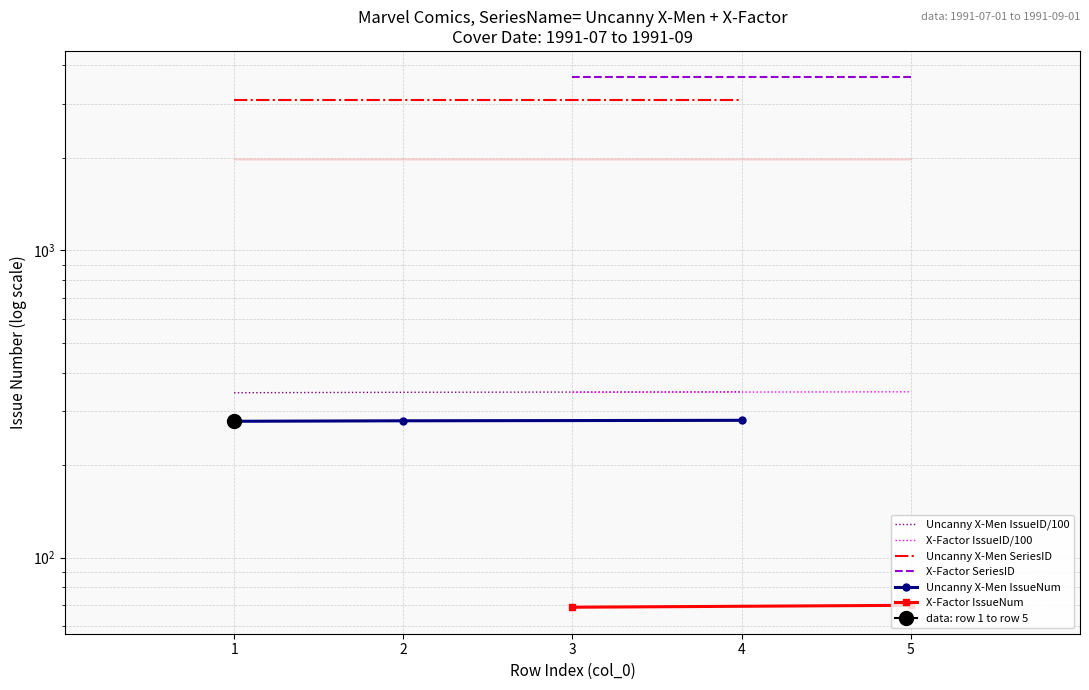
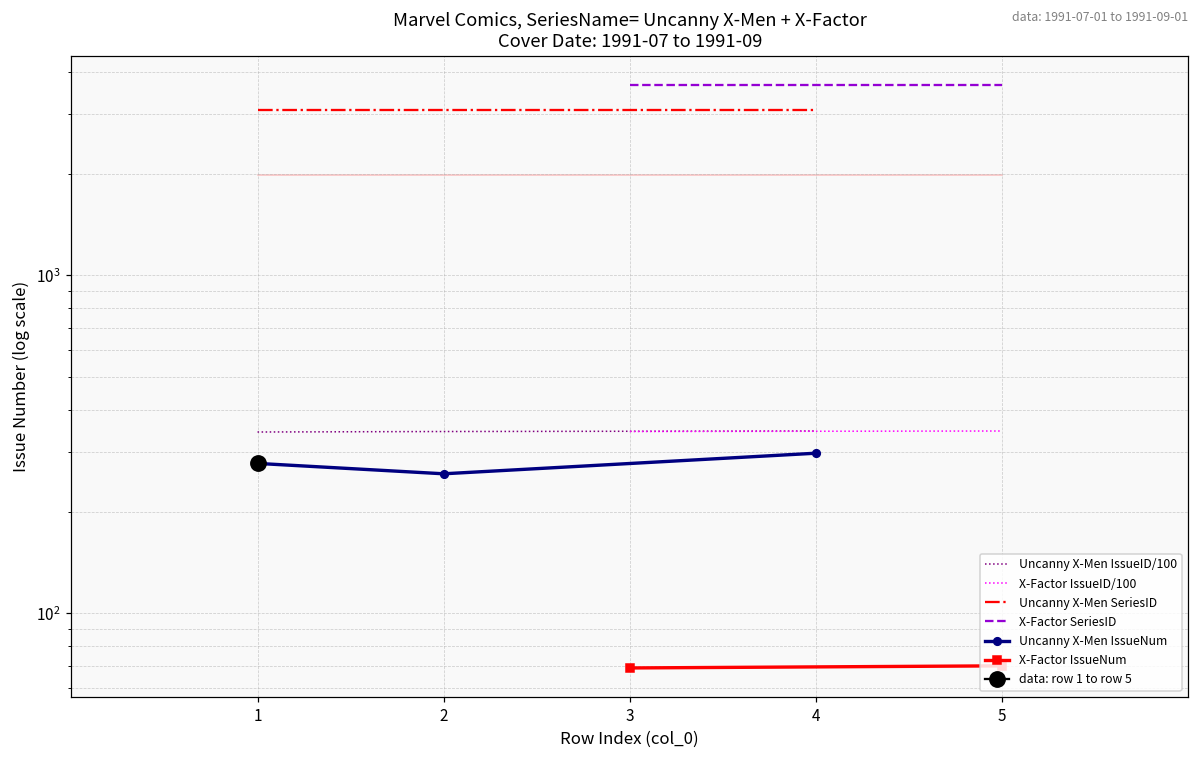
  {
    "Uncanny X-Men IssueID/100": {
      "1": 340,
      "2": 350,
      "4": 350
    },
    "X-Factor IssueID/100": {
      "3": 350,
      "5": 350
    },
    "X-Factor SeriesID": {
      "3": 3700,
      "5": 3700
    },
    "Uncanny X-Men IssueNum": {
-     "2": 280,
-     "4": 280
+     "2": 260,
+     "4": 300
    }
  }
